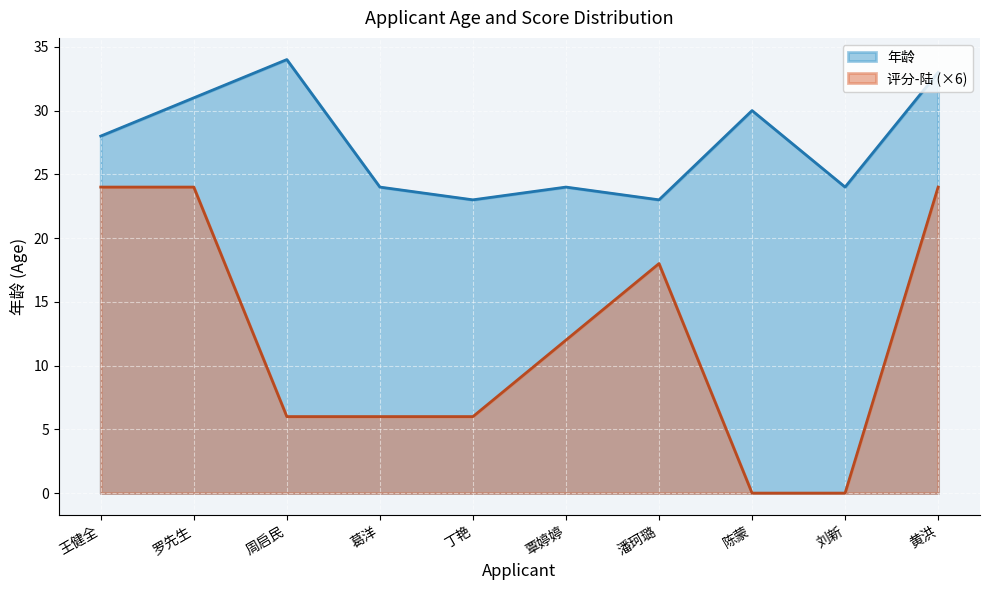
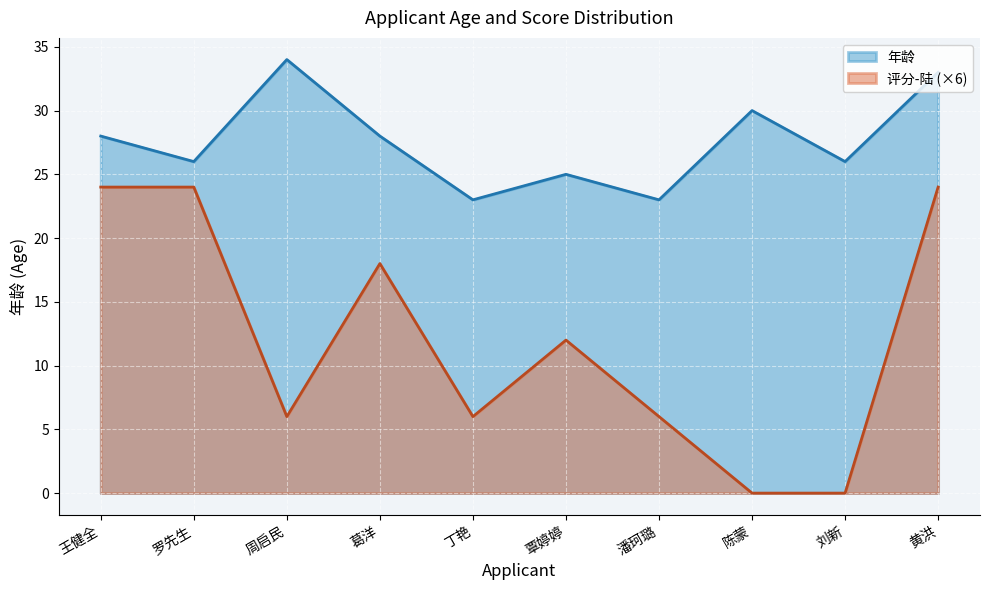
  {
    "年龄": {
      "王健全": 28,
-     "罗先生": 31,
+     "罗先生": 26,
      "周启民": 34,
-     "葛洋": 24,
+     "葛洋": 28,
      "丁艳": 23,
-     "覃婷婷": 24,
+     "覃婷婷": 25,
      "潘珂璐": 23,
      "陈蒙": 30,
-     "刘新": 24
+     "刘新": 26
    },
    "评分-陆 (×6)": {
      "王健全": 24.0,
      "罗先生": 24.0,
      "周启民": 6.0,
-     "葛洋": 6.0,
+     "葛洋": 18.0,
      "丁艳": 6.0,
      "覃婷婷": 12.0,
-     "潘珂璐": 18.0,
+     "潘珂璐": 6.0,
      "陈蒙": 0.0,
      "刘新": 0.0,
      "黄洪": 24.0
    }
  }
